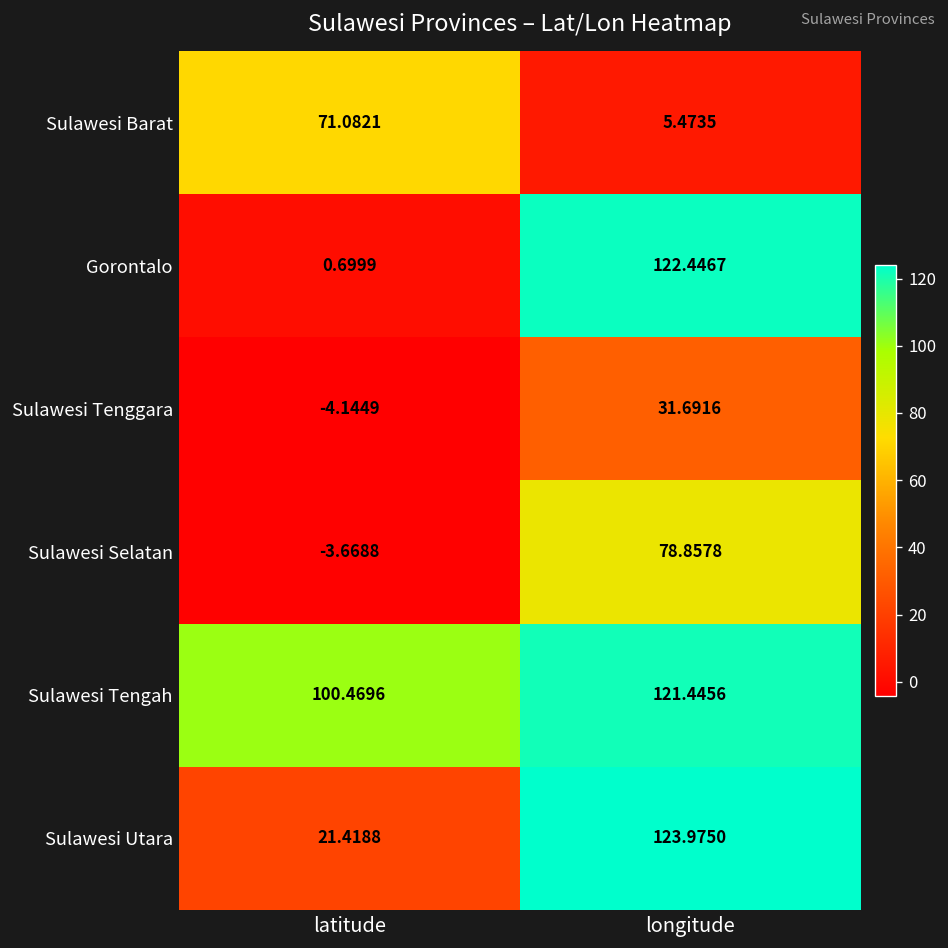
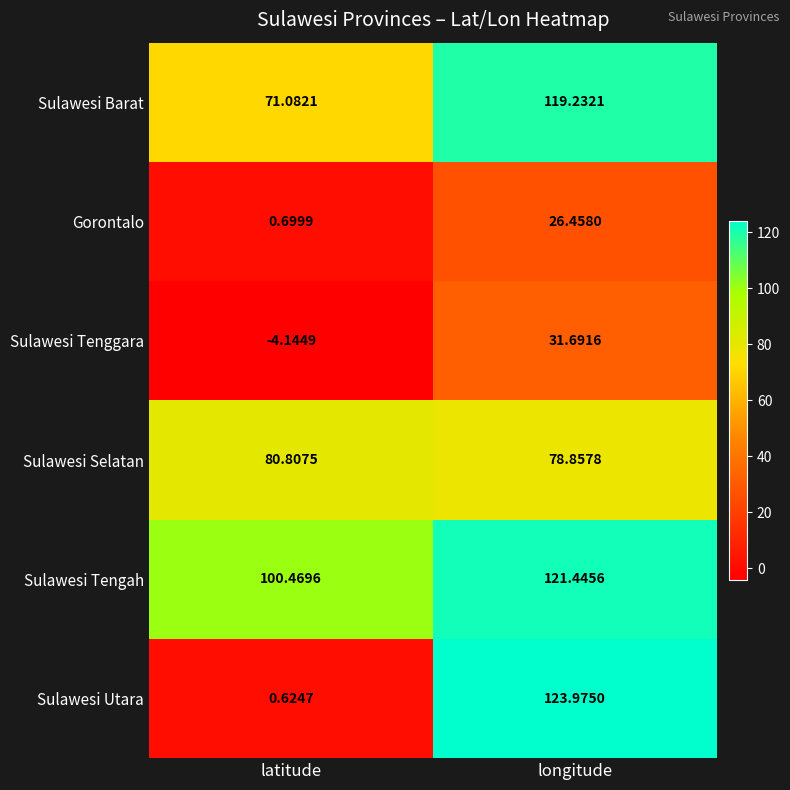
  {
    "Sulawesi Barat": {
      "latitude": 71.0821,
-     "longitude": 5.4735
+     "longitude": 119.2321
    },
    "Gorontalo": {
      "latitude": 0.6999,
-     "longitude": 122.4467
+     "longitude": 26.4580
    },
    "Sulawesi Tenggara": {
      "latitude": -4.1449,
      "longitude": 31.6916
    },
    "Sulawesi Selatan": {
-     "latitude": -3.6688,
+     "latitude": 80.8075,
      "longitude": 78.8578
    },
    "Sulawesi Tengah": {
      "latitude": 100.4696,
      "longitude": 121.4456
    },
    "Sulawesi Utara": {
-     "latitude": 21.4188,
+     "latitude": 0.6247,
      "longitude": 123.9750
    }
  }
